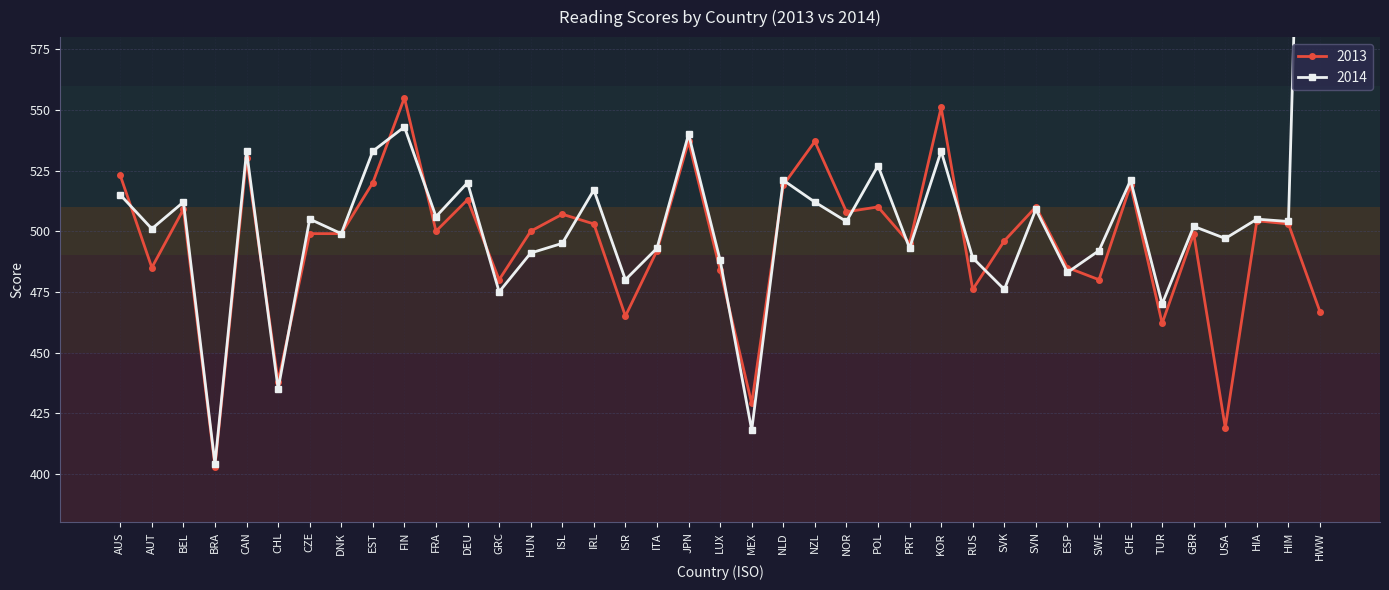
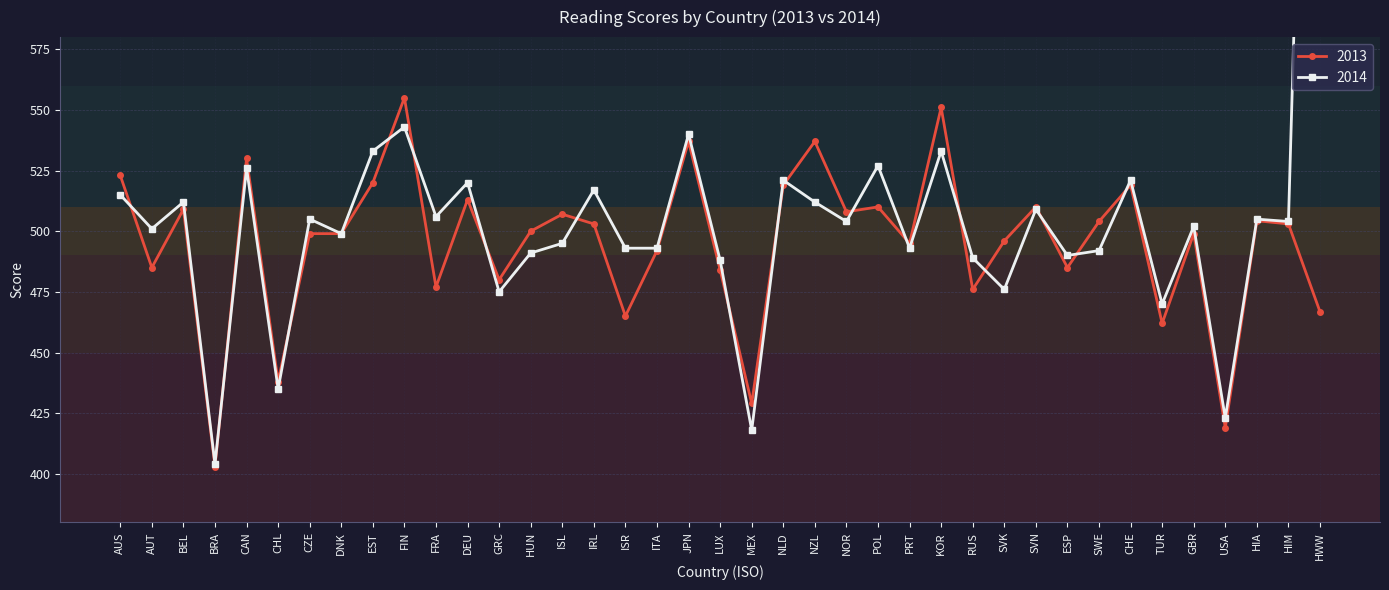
  {
    "2013": {
      "AUS": 523,
      "AUT": 485,
      "BEL": 509,
      "CAN": 530,
      "CHL": 438,
      "CZE": 499,
      "EST": 520,
      "FIN": 555,
-     "FRA": 500,
+     "FRA": 477,
      "DEU": 513,
      "GRC": 480,
      "HUN": 500,
      "ISL": 507,
      "IRL": 503,
      "ISR": 465,
      "JPN": 537,
      "LUX": 484,
      "MEX": 429,
      "NLD": 519,
      "NZL": 537,
      "NOR": 508,
      "POL": 510,
      "PRT": 495,
      "KOR": 551,
      "RUS": 476,
      "SVK": 496,
      "ESP": 485,
-     "SWE": 480,
+     "SWE": 504,
      "CHE": 519,
      "TUR": 462,
      "GBR": 499,
      "USA": 419,
      "HWW": 467
    },
    "2014": {
      "AUS": 515,
      "AUT": 501,
      "BEL": 512,
-     "CAN": 533,
+     "CAN": 526,
      "CHL": 435,
      "CZE": 505,
      "EST": 533,
      "FIN": 543,
      "FRA": 506,
      "DEU": 520,
      "GRC": 475,
      "HUN": 491,
      "ISL": 495,
      "IRL": 517,
-     "ISR": 480,
+     "ISR": 493,
      "JPN": 540,
      "LUX": 488,
      "MEX": 418,
      "NLD": 521,
      "NZL": 512,
      "NOR": 504,
      "POL": 527,
      "PRT": 493,
      "KOR": 533,
      "RUS": 489,
      "SVK": 476,
-     "ESP": 483,
+     "ESP": 490,
      "SWE": 492,
      "CHE": 521,
      "TUR": 470,
      "GBR": 502,
-     "USA": 497
+     "USA": 423
    }
  }
